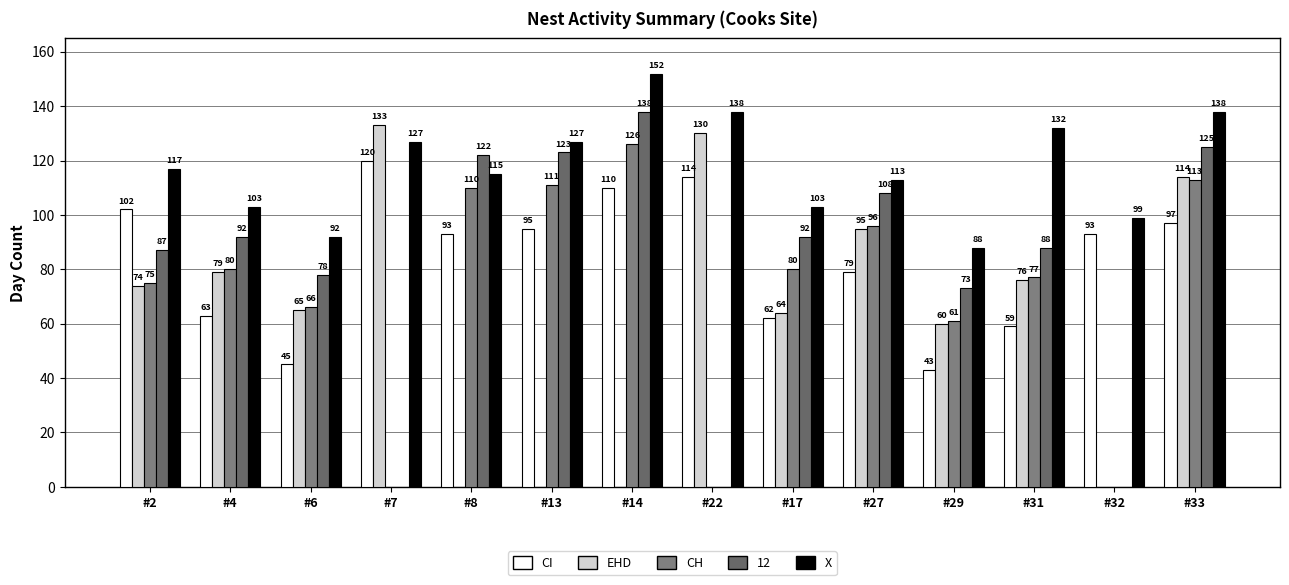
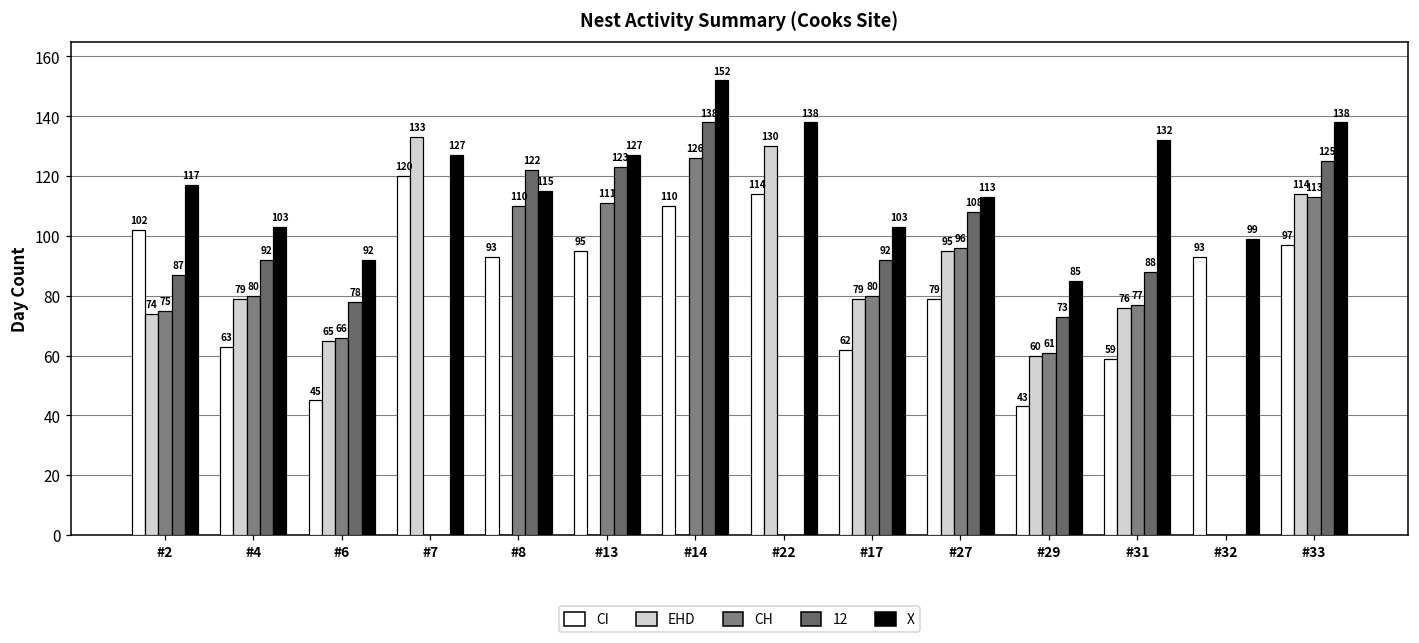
  {
    "CI": {
      "#2": 102,
      "#4": 63,
      "#6": 45,
      "#7": 120,
      "#8": 93,
      "#13": 95,
      "#14": 110,
      "#22": 114,
      "#17": 62,
      "#27": 79,
      "#29": 43,
      "#31": 59,
      "#32": 93,
      "#33": 97
    },
    "EHD": {
      "#2": 74,
      "#4": 79,
      "#6": 65,
      "#7": 133,
      "#22": 130,
-     "#17": 64,
+     "#17": 79,
      "#27": 95,
      "#29": 60,
      "#31": 76
    },
    "X": {
      "#2": 117,
      "#4": 103,
      "#6": 92,
      "#7": 127,
      "#8": 115,
      "#13": 127,
      "#14": 152,
      "#22": 138,
      "#17": 103,
      "#27": 113,
-     "#29": 88,
+     "#29": 85,
      "#31": 132,
      "#32": 99,
      "#33": 138
    }
  }
